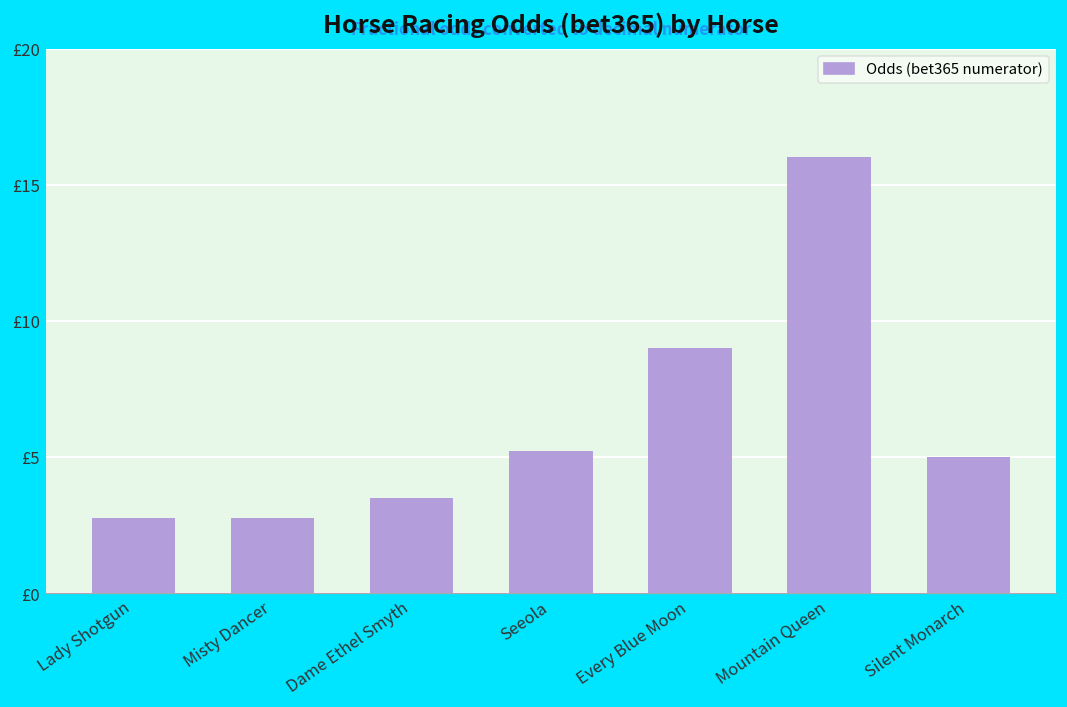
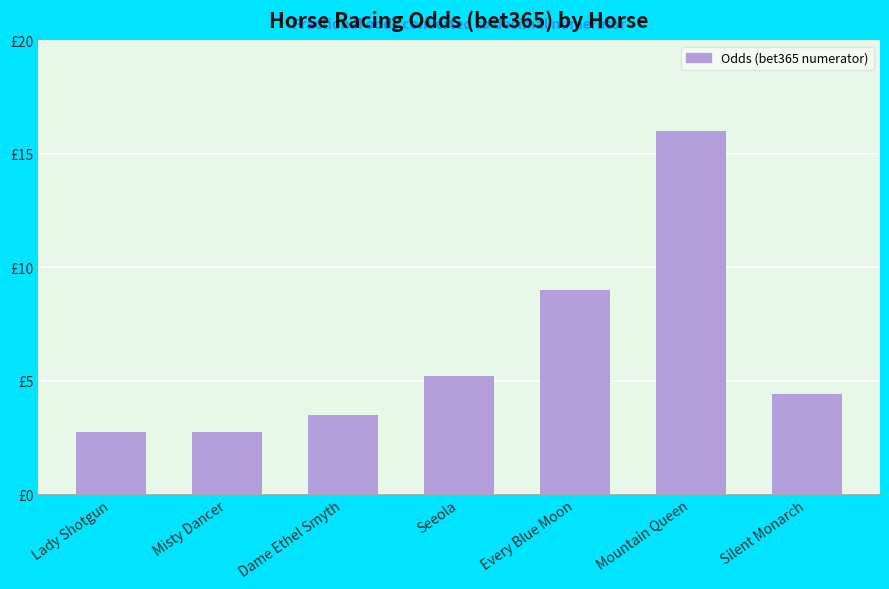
  {
    "Lady Shotgun": "£2.8",
    "Misty Dancer": "£2.8",
    "Dame Ethel Smyth": "£3.5",
    "Seeola": "£5.2",
    "Every Blue Moon": "£9.0",
    "Mountain Queen": "£16.0",
-   "Silent Monarch": "£5.0"
+   "Silent Monarch": "£4.4"
  }
